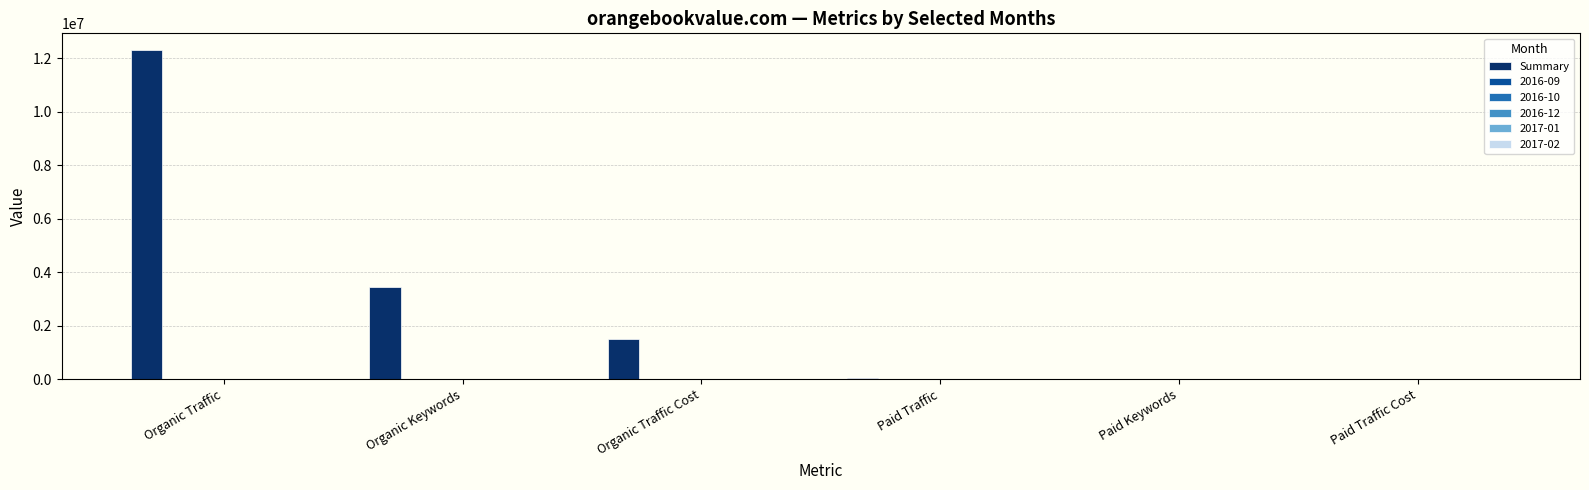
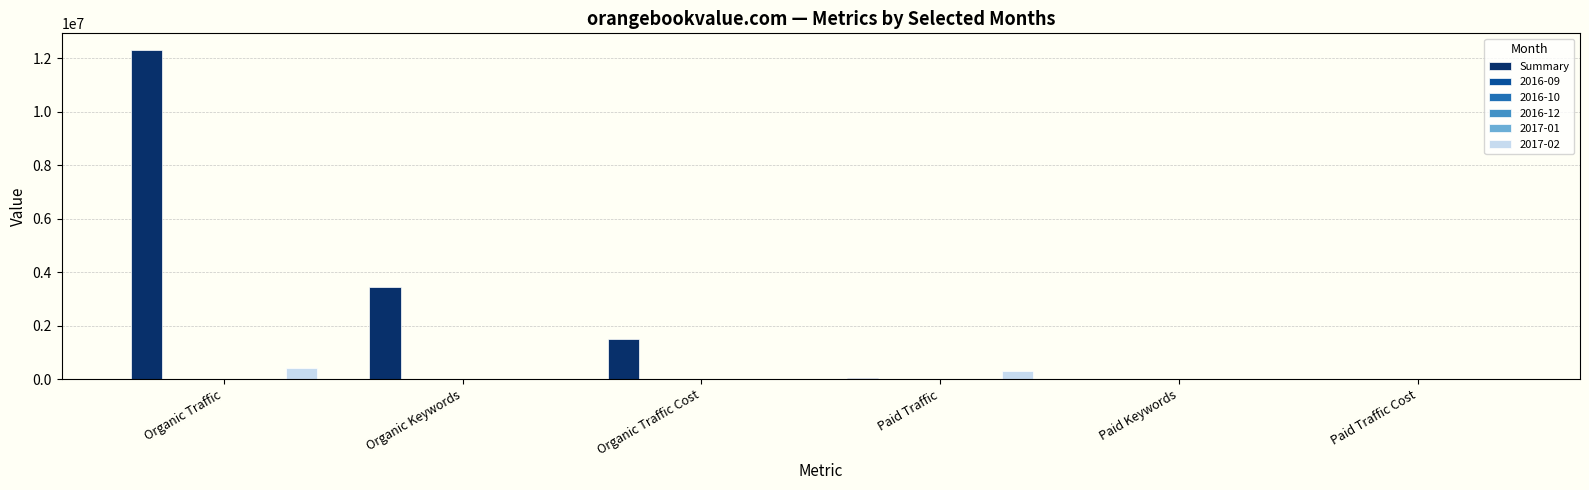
  {
    "2017-02": {
-     "Organic Traffic": 0,
-     "Paid Traffic": 0
+     "Organic Traffic": 400000,
+     "Paid Traffic": 300000
    }
  }
